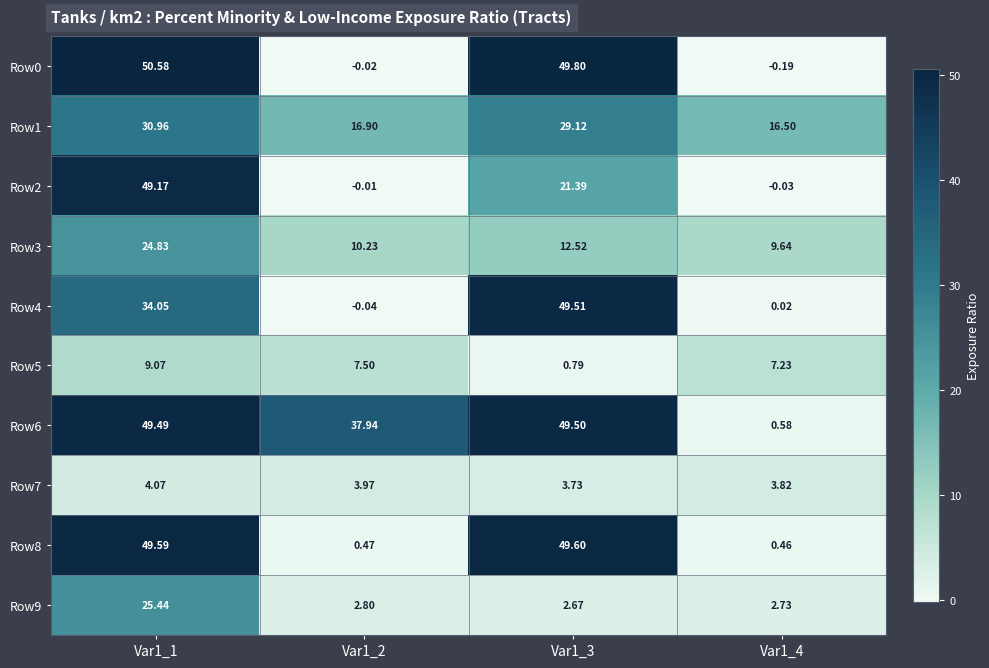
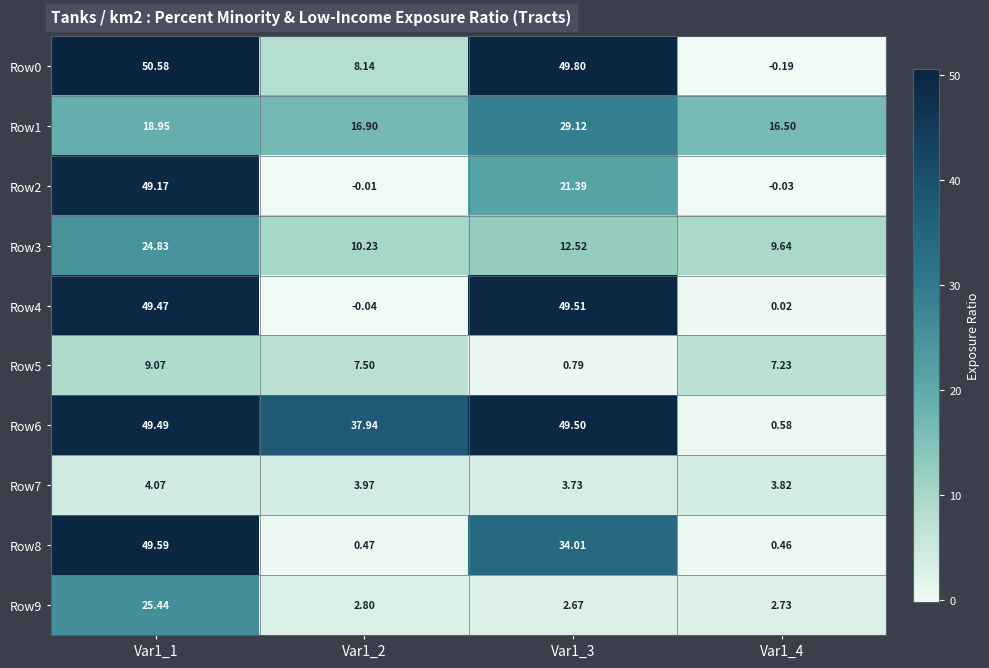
  {
    "Row0": {
      "Var1_1": 50.58,
-     "Var1_2": -0.02,
+     "Var1_2": 8.14,
      "Var1_3": 49.80,
      "Var1_4": -0.19
    },
    "Row1": {
-     "Var1_1": 30.96,
+     "Var1_1": 18.95,
      "Var1_2": 16.90,
      "Var1_3": 29.12,
      "Var1_4": 16.50
    },
    "Row2": {
      "Var1_1": 49.17,
      "Var1_2": -0.01,
      "Var1_3": 21.39,
      "Var1_4": -0.03
    },
    "Row3": {
      "Var1_1": 24.83,
      "Var1_2": 10.23,
      "Var1_3": 12.52,
      "Var1_4": 9.64
    },
    "Row4": {
-     "Var1_1": 34.05,
+     "Var1_1": 49.47,
      "Var1_2": -0.04,
      "Var1_3": 49.51,
      "Var1_4": 0.02
    },
    "Row5": {
      "Var1_1": 9.07,
      "Var1_2": 7.50,
      "Var1_3": 0.79,
      "Var1_4": 7.23
    },
    "Row6": {
      "Var1_1": 49.49,
      "Var1_2": 37.94,
      "Var1_3": 49.50,
      "Var1_4": 0.58
    },
    "Row7": {
      "Var1_1": 4.07,
      "Var1_2": 3.97,
      "Var1_3": 3.73,
      "Var1_4": 3.82
    },
    "Row8": {
      "Var1_1": 49.59,
      "Var1_2": 0.47,
-     "Var1_3": 49.60,
+     "Var1_3": 34.01,
      "Var1_4": 0.46
    },
    "Row9": {
      "Var1_1": 25.44,
      "Var1_2": 2.80,
      "Var1_3": 2.67,
      "Var1_4": 2.73
    }
  }
